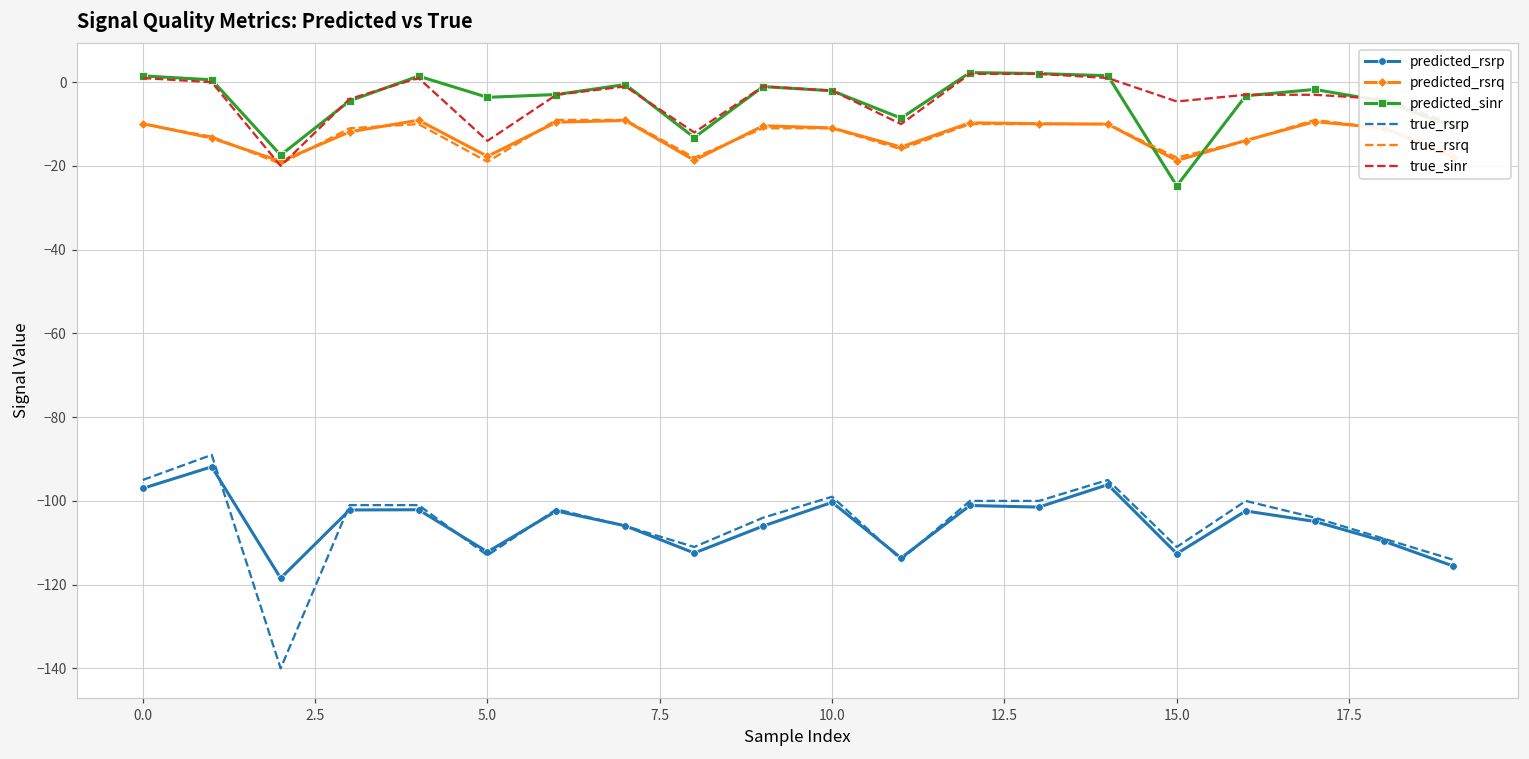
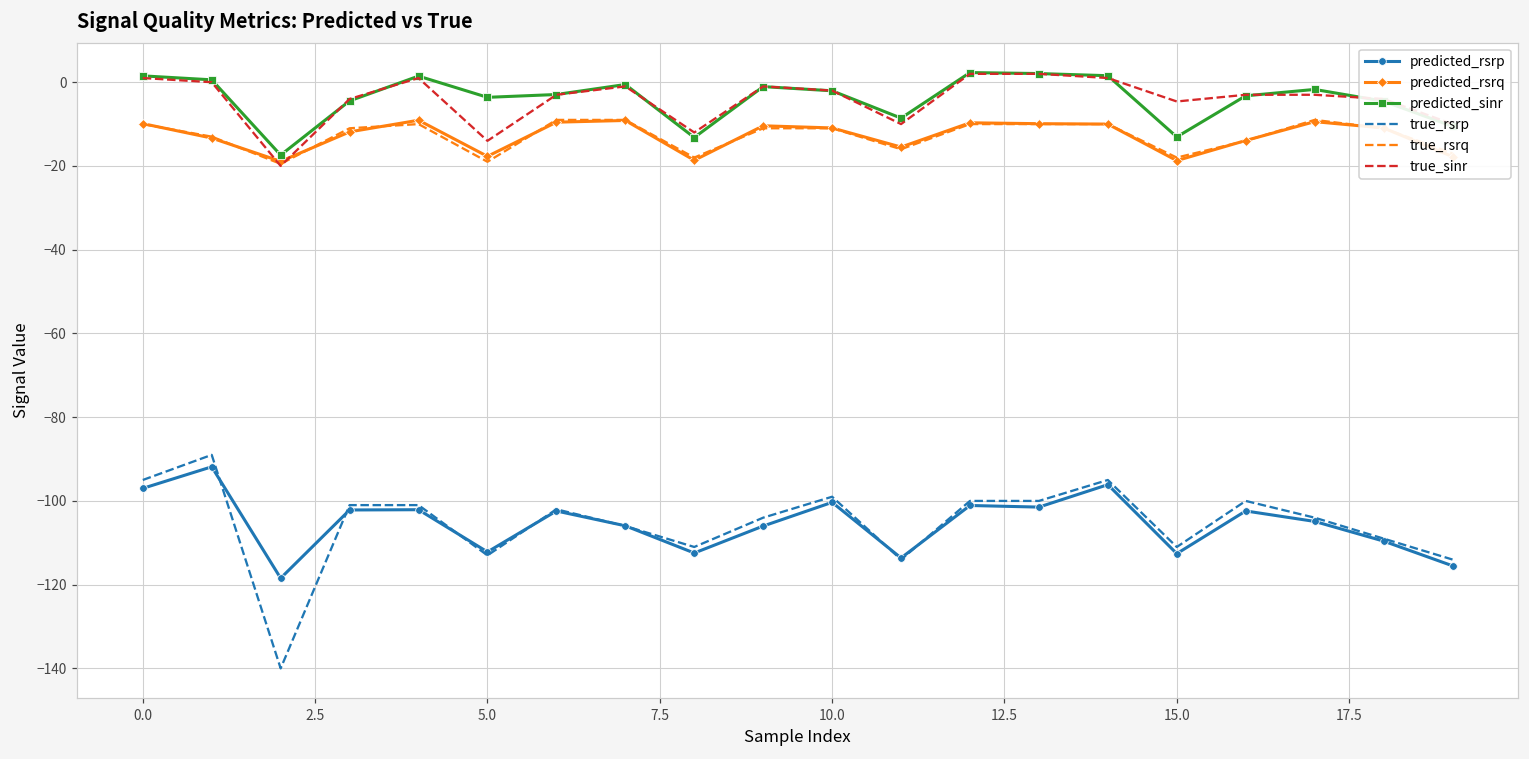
  {
    "predicted_sinr": {
      "5.0": -4,
-     "15.0": -25
+     "15.0": -13
    },
    "true_sinr": {
      "5.0": -14,
      "15.0": -5
    }
  }
